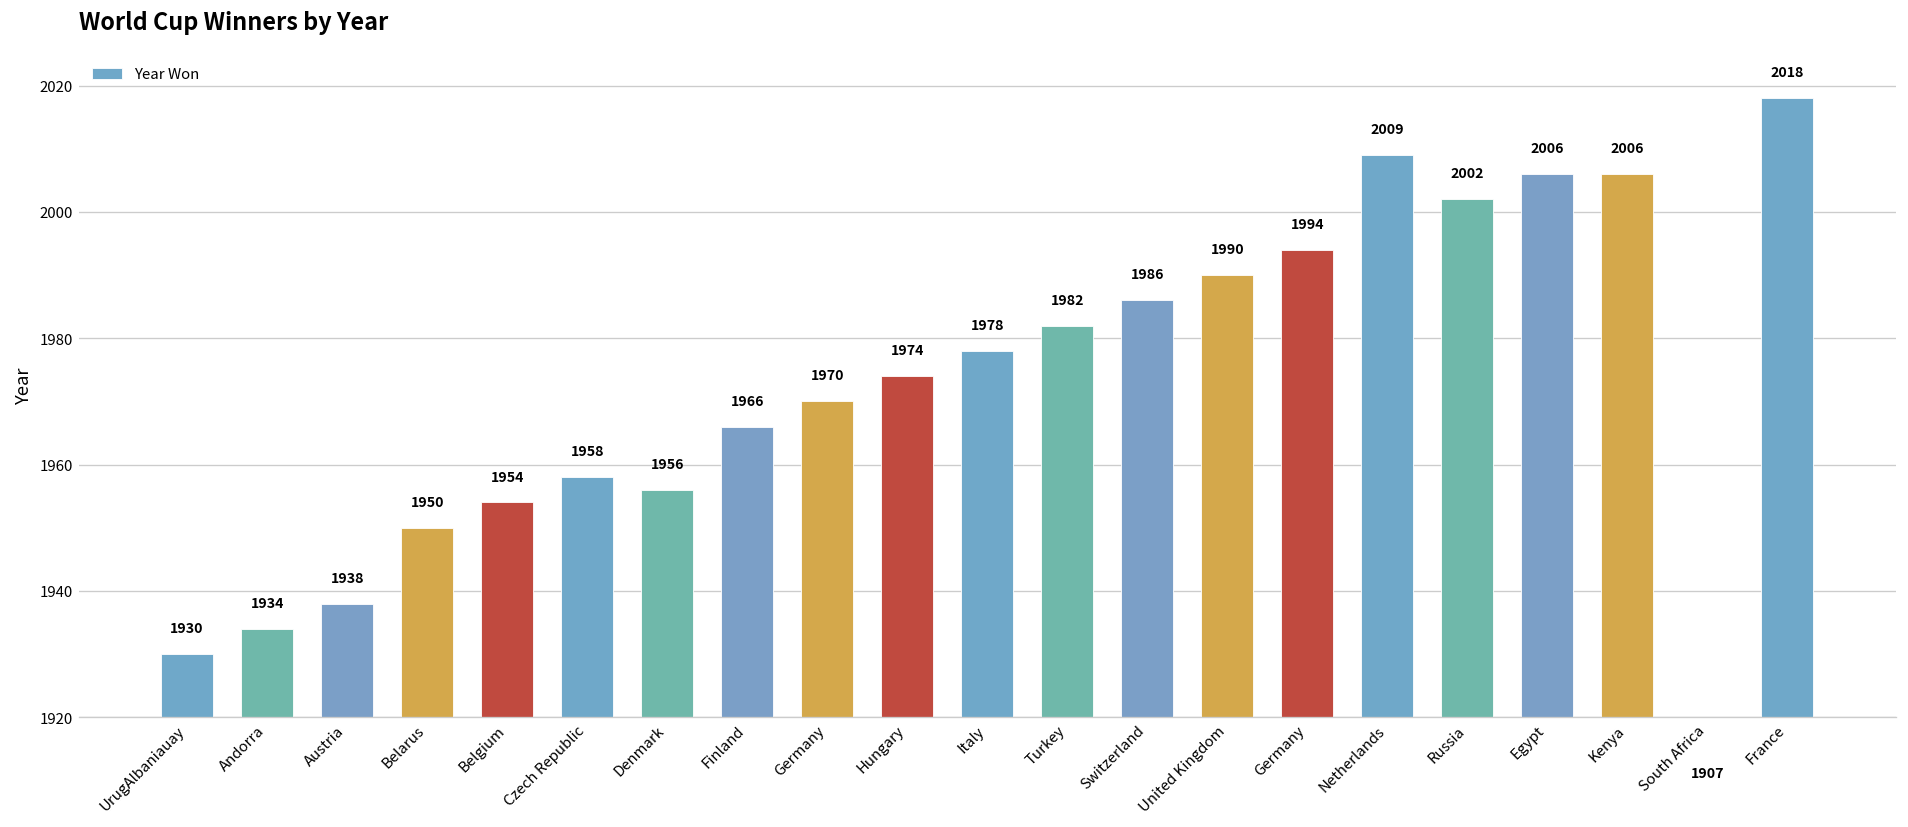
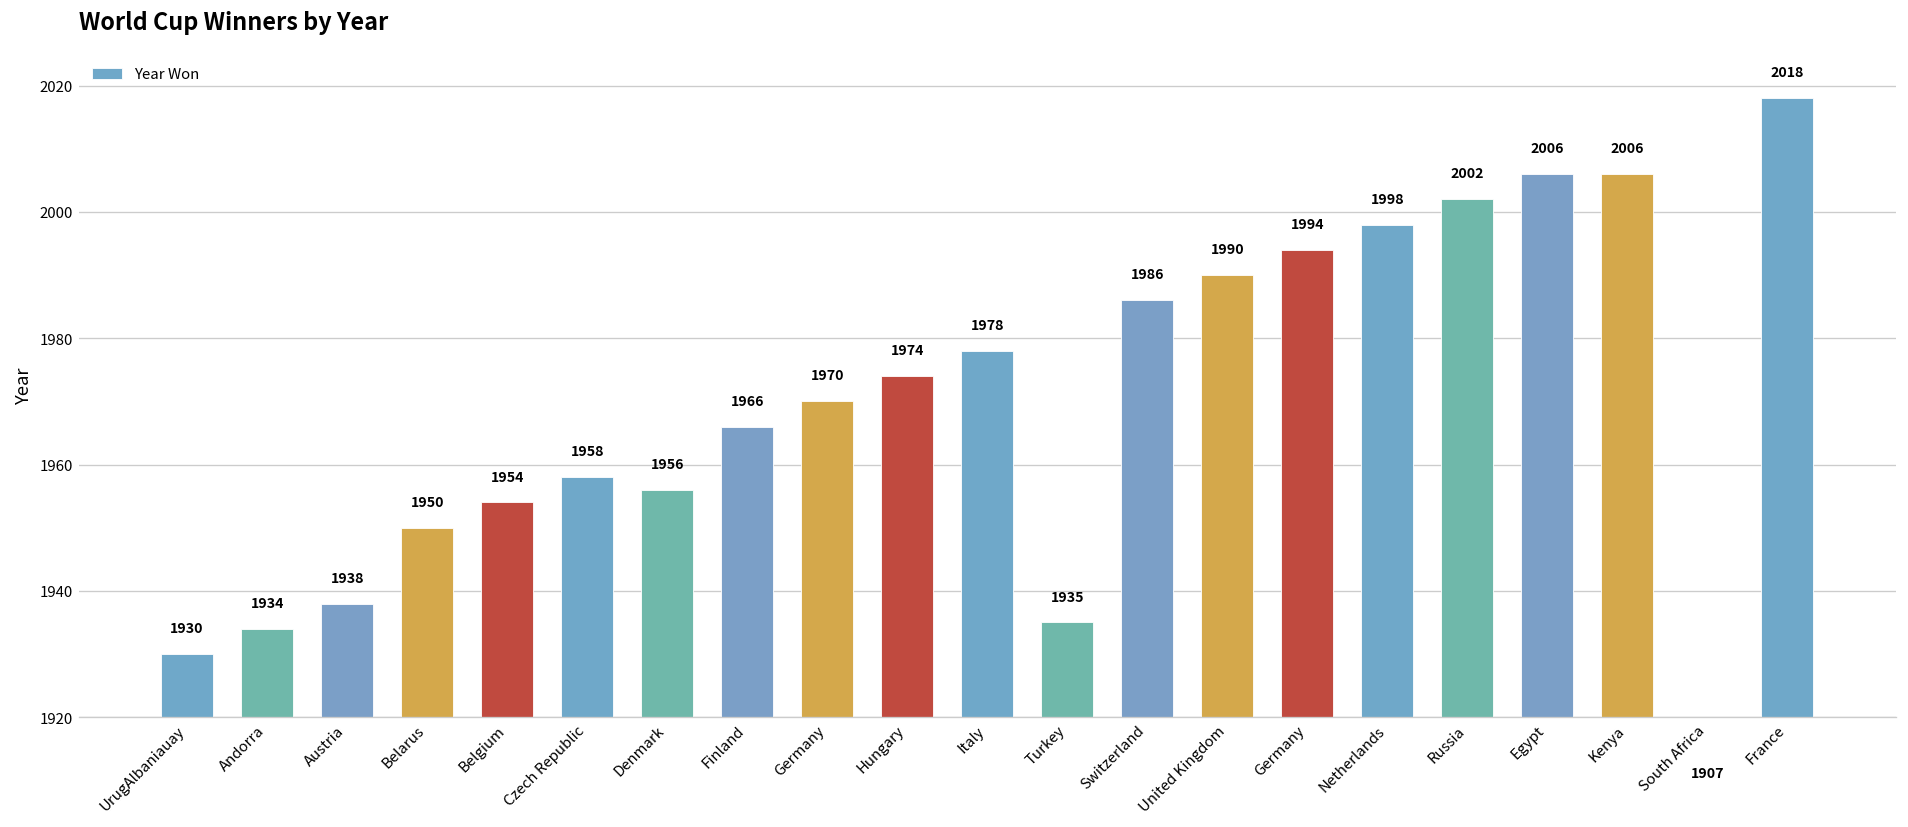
  {
    "UrugAlbaniauay": 1930,
    "Andorra": 1934,
    "Austria": 1938,
    "Belarus": 1950,
    "Belgium": 1954,
    "Czech Republic": 1958,
    "Denmark": 1956,
    "Finland": 1966,
    "Hungary": 1974,
    "Italy": 1978,
-   "Turkey": 1982,
+   "Turkey": 1935,
    "Switzerland": 1986,
    "United Kingdom": 1990,
-   "Netherlands": 2009,
+   "Netherlands": 1998,
    "Russia": 2002,
    "Egypt": 2006,
    "Kenya": 2006,
    "France": 2018
  }
